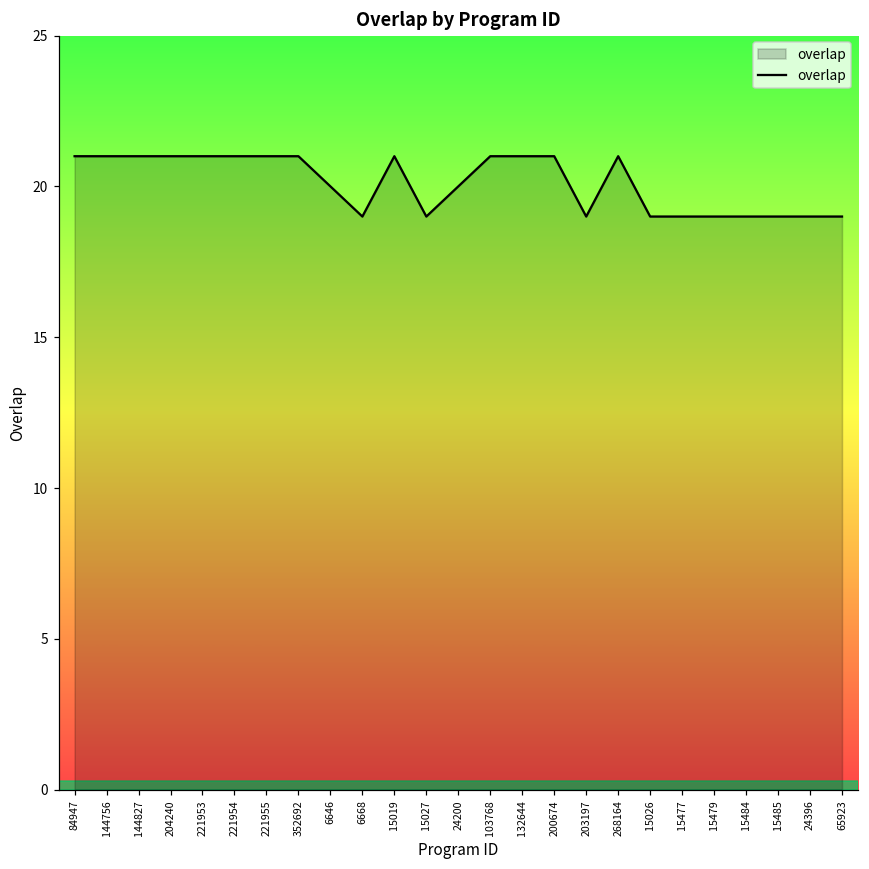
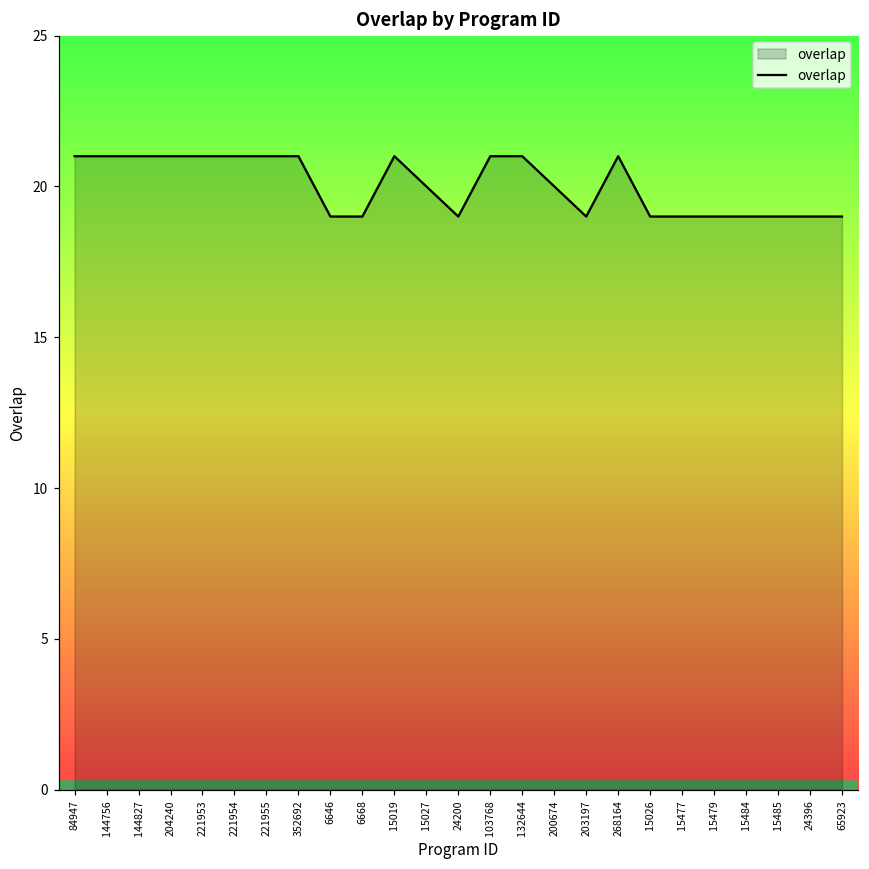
  {
    "84947": 21,
    "144756": 21,
    "144827": 21,
    "204240": 21,
    "221953": 21,
    "221954": 21,
    "221955": 21,
    "352692": 21,
-   "6646": 20,
+   "6646": 19,
    "6668": 19,
    "15019": 21,
-   "15027": 19,
-   "24200": 20,
+   "15027": 20,
+   "24200": 19,
    "103768": 21,
    "132644": 21,
-   "200674": 21,
+   "200674": 20,
    "203197": 19,
    "268164": 21,
    "15026": 19,
    "15477": 19,
    "15479": 19,
    "15484": 19,
    "15485": 19,
    "24396": 19,
    "65923": 19
  }
